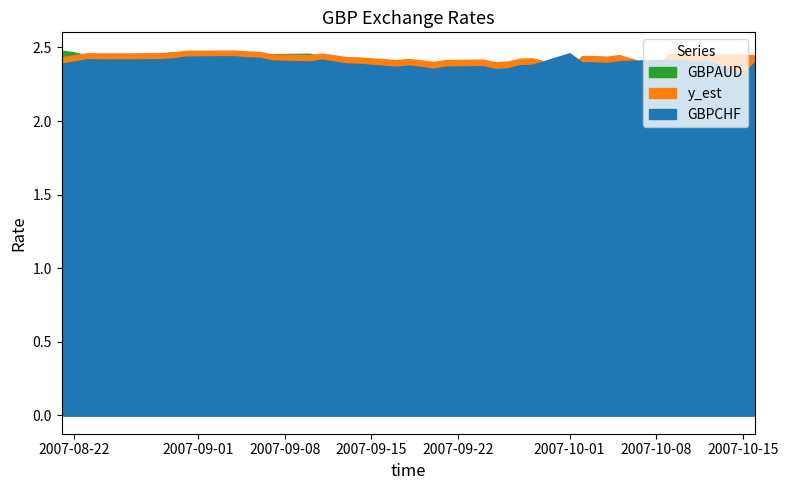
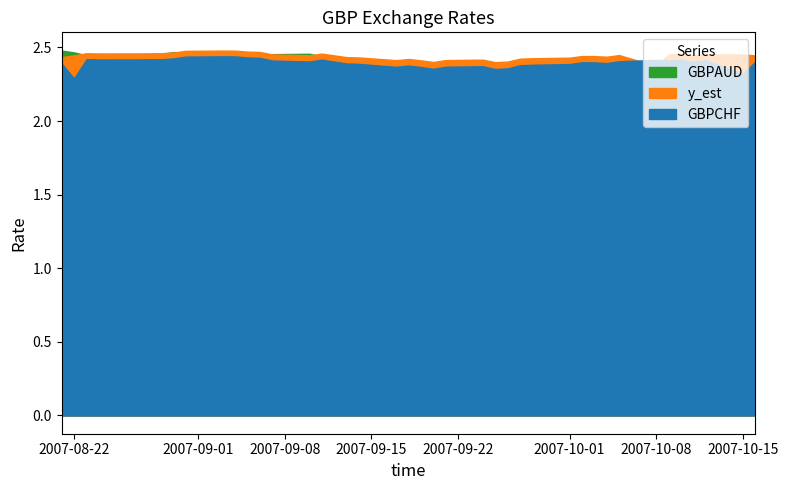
  {
    "GBPAUD": {
      "2007-08-22": 2.47
    },
    "y_est": {
      "2007-08-22": 2.45,
-     "2007-10-01": 2.36
+     "2007-10-01": 2.43
    },
    "GBPCHF": {
-     "2007-08-22": 2.40,
-     "2007-10-01": 2.46
+     "2007-08-22": 2.29,
+     "2007-10-01": 2.39
    }
  }
